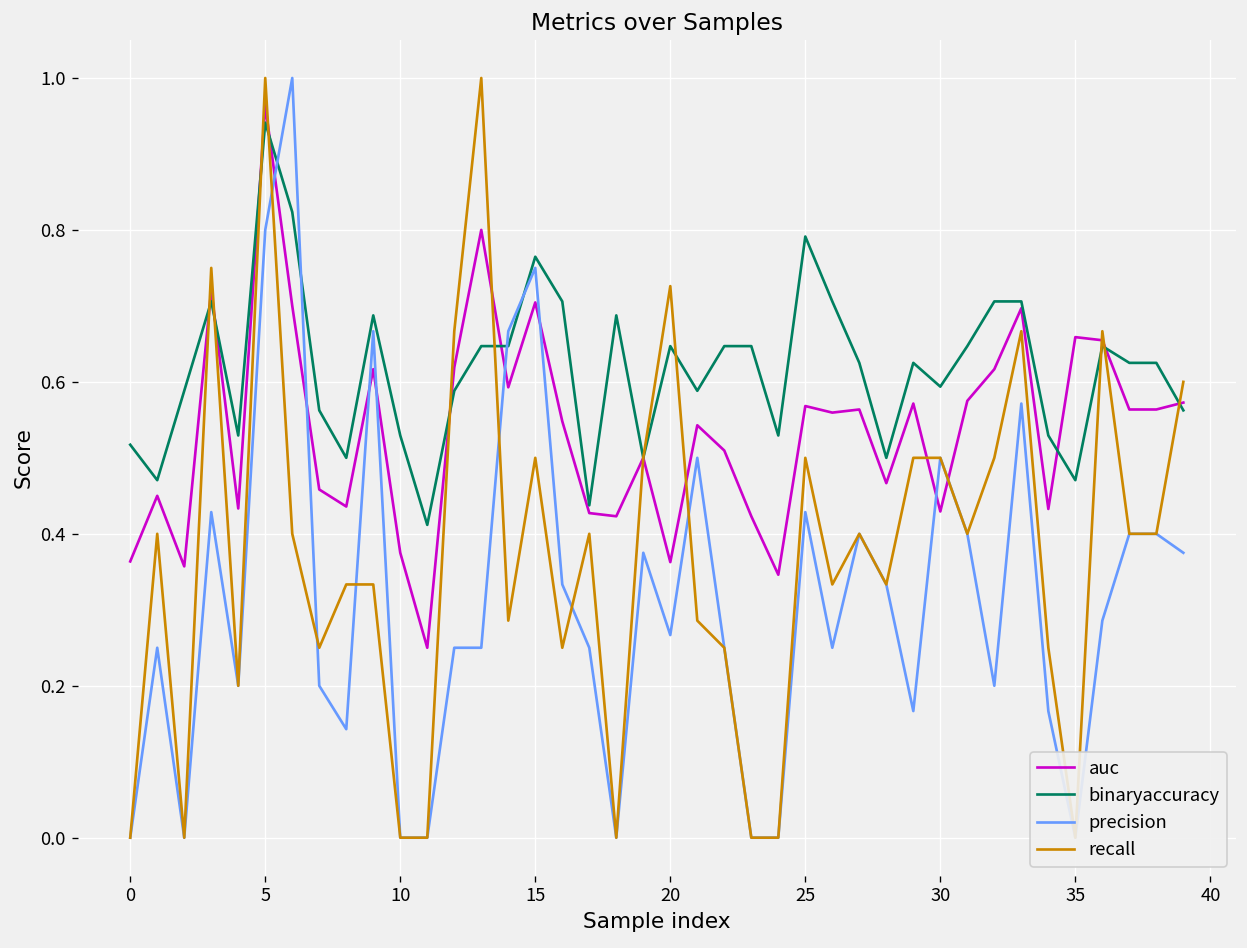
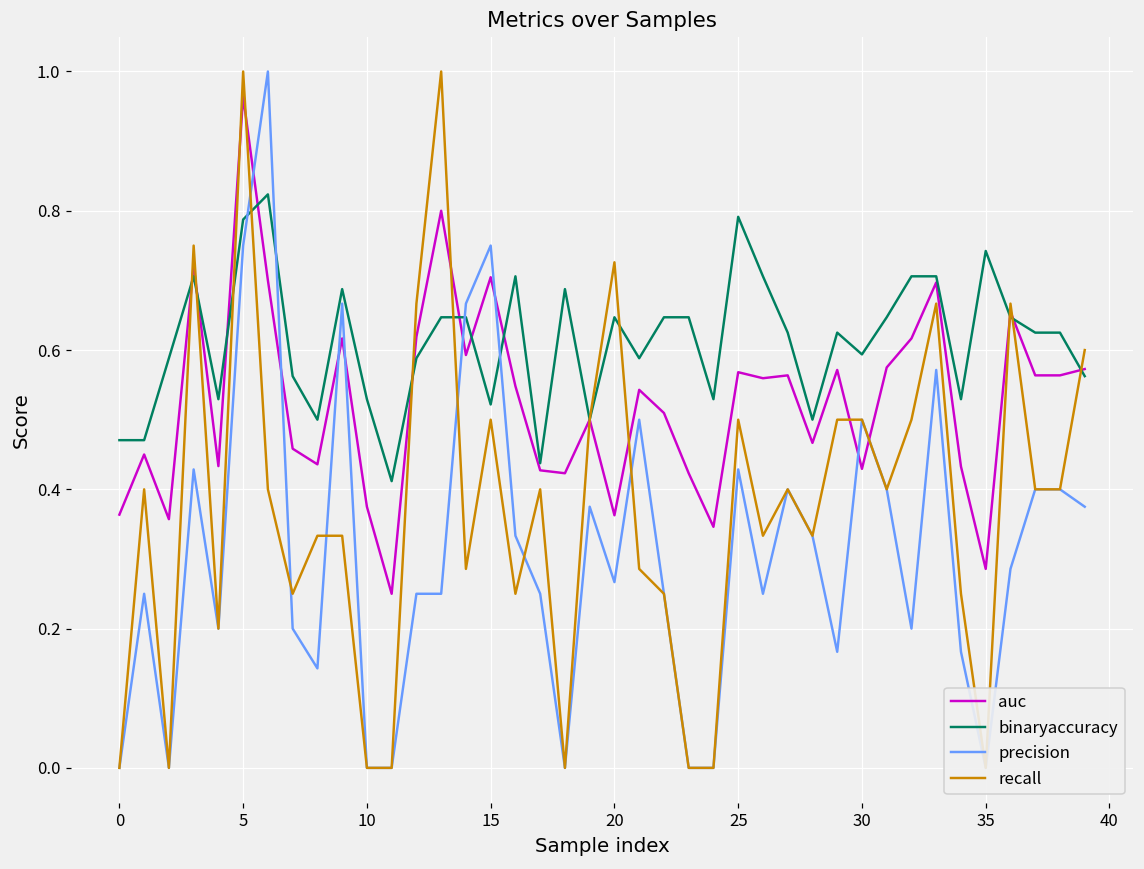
  {
    "auc": {
      "0": 0.36,
      "5": 0.96,
      "10": 0.38,
      "15": 0.70,
      "20": 0.36,
      "25": 0.57,
      "30": 0.43,
-     "35": 0.66
+     "35": 0.29
    },
    "binaryaccuracy": {
-     "0": 0.52,
-     "5": 0.94,
+     "0": 0.47,
+     "5": 0.79,
      "10": 0.53,
-     "15": 0.76,
+     "15": 0.52,
      "20": 0.65,
      "25": 0.79,
      "30": 0.59,
-     "35": 0.47
+     "35": 0.74
    },
    "precision": {
-     "5": 0.80,
+     "5": 0.75,
      "15": 0.75,
      "20": 0.27,
      "25": 0.43
    },
    "recall": {
      "5": 1.00,
      "15": 0.50,
      "20": 0.73,
      "25": 0.50
    }
  }
